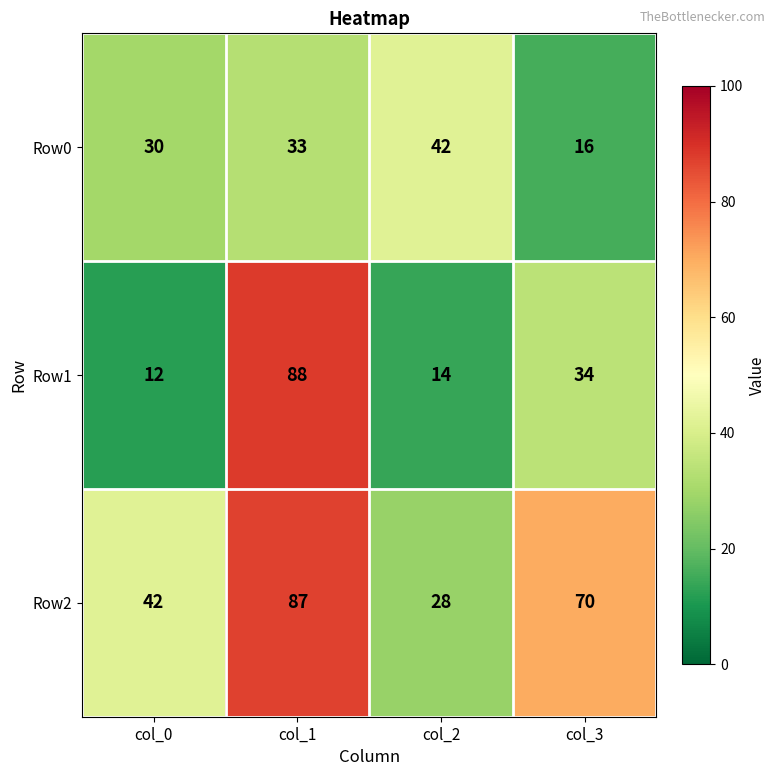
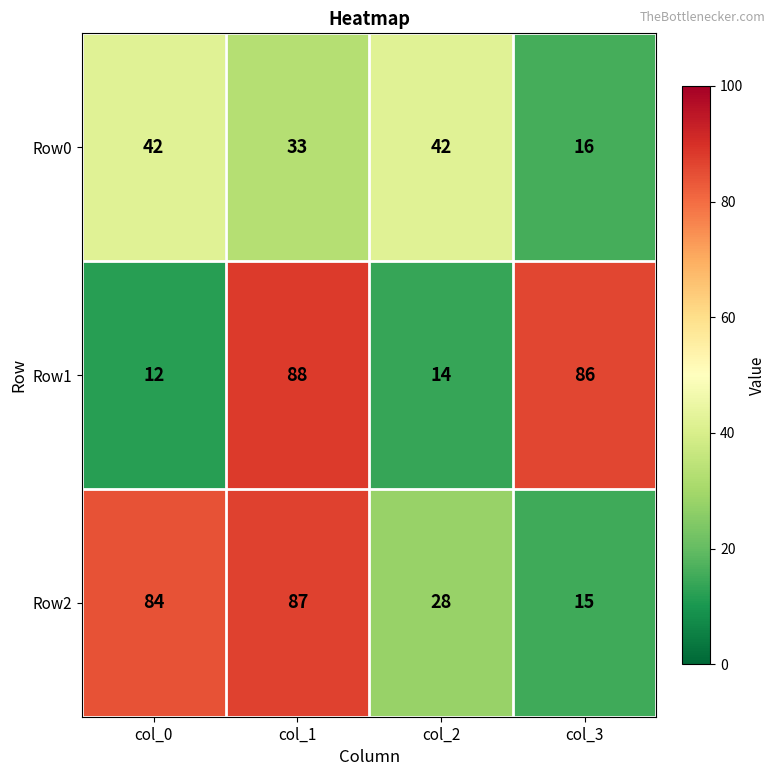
  {
    "Row0": {
-     "col_0": 30,
+     "col_0": 42,
      "col_1": 33,
      "col_2": 42,
      "col_3": 16
    },
    "Row1": {
      "col_0": 12,
      "col_1": 88,
      "col_2": 14,
-     "col_3": 34
+     "col_3": 86
    },
    "Row2": {
-     "col_0": 42,
+     "col_0": 84,
      "col_1": 87,
      "col_2": 28,
-     "col_3": 70
+     "col_3": 15
    }
  }
